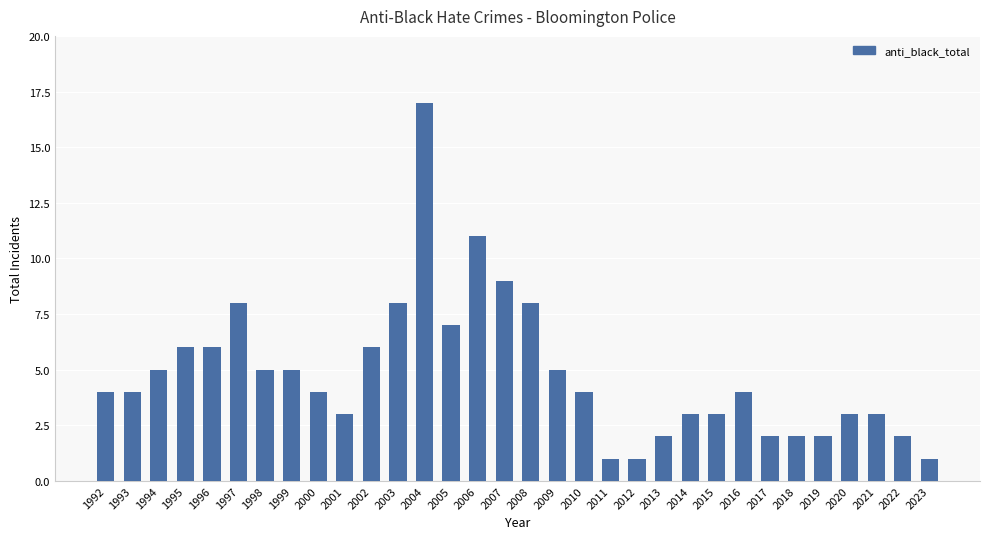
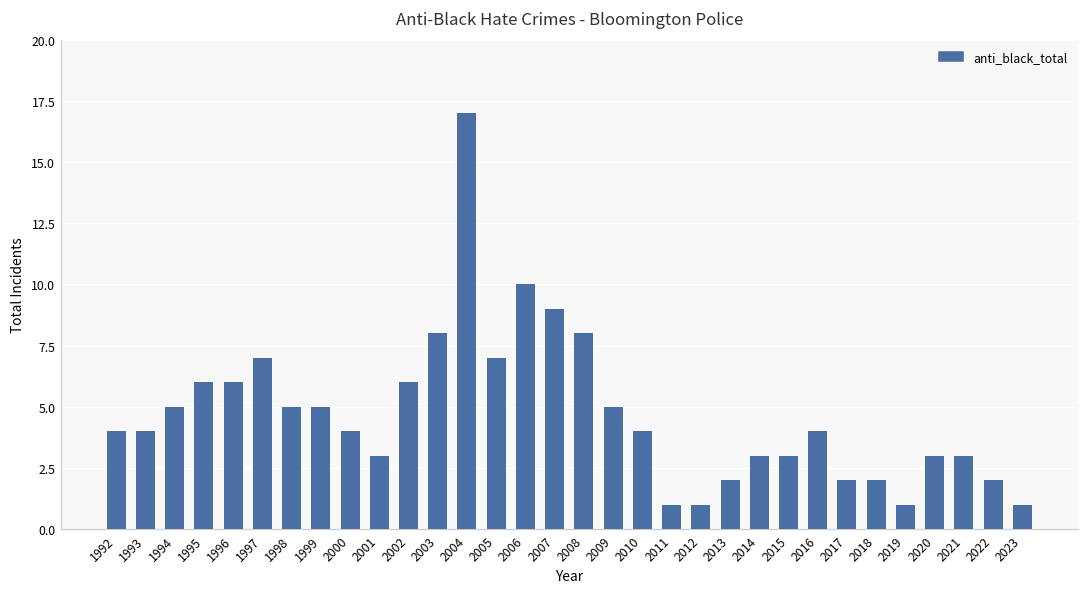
  {
    "1992": 4,
    "1993": 4,
    "1994": 5,
    "1995": 6,
    "1996": 6,
-   "1997": 8,
+   "1997": 7,
    "1998": 5,
    "1999": 5,
    "2000": 4,
    "2001": 3,
    "2002": 6,
    "2003": 8,
    "2004": 17,
    "2005": 7,
-   "2006": 11,
+   "2006": 10,
    "2007": 9,
    "2008": 8,
    "2009": 5,
    "2010": 4,
    "2011": 1,
    "2012": 1,
    "2013": 2,
    "2014": 3,
    "2015": 3,
    "2016": 4,
    "2017": 2,
    "2018": 2,
-   "2019": 2,
+   "2019": 1,
    "2020": 3,
    "2021": 3,
    "2022": 2,
    "2023": 1
  }
